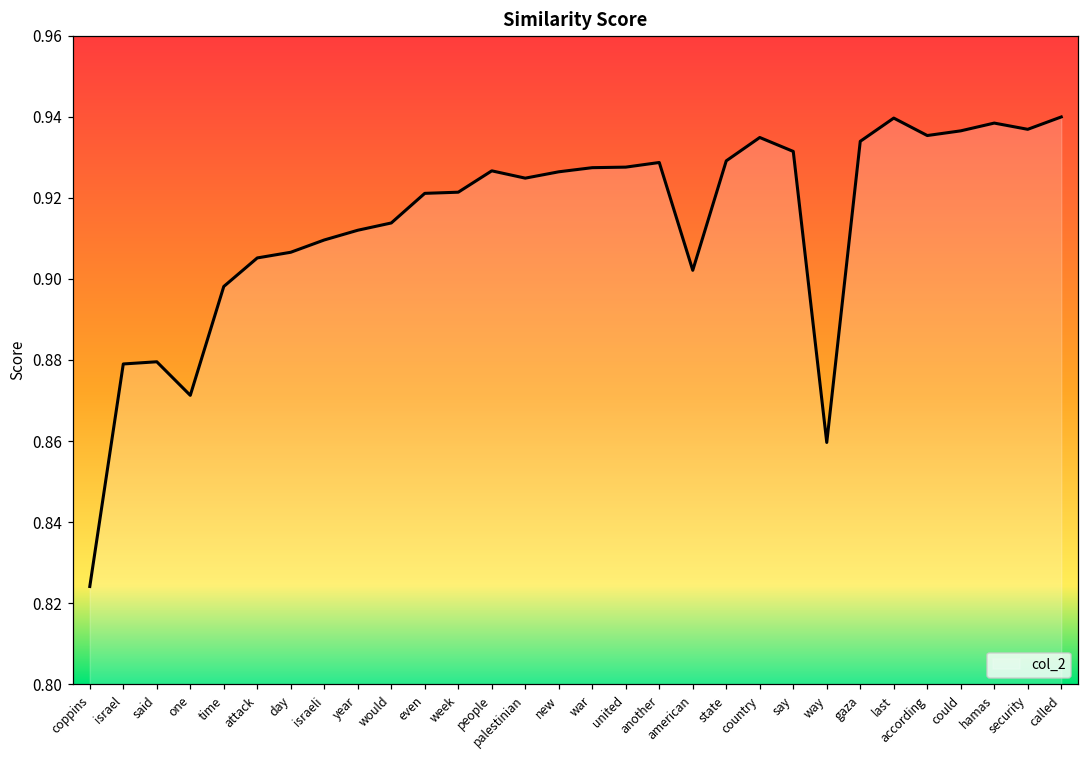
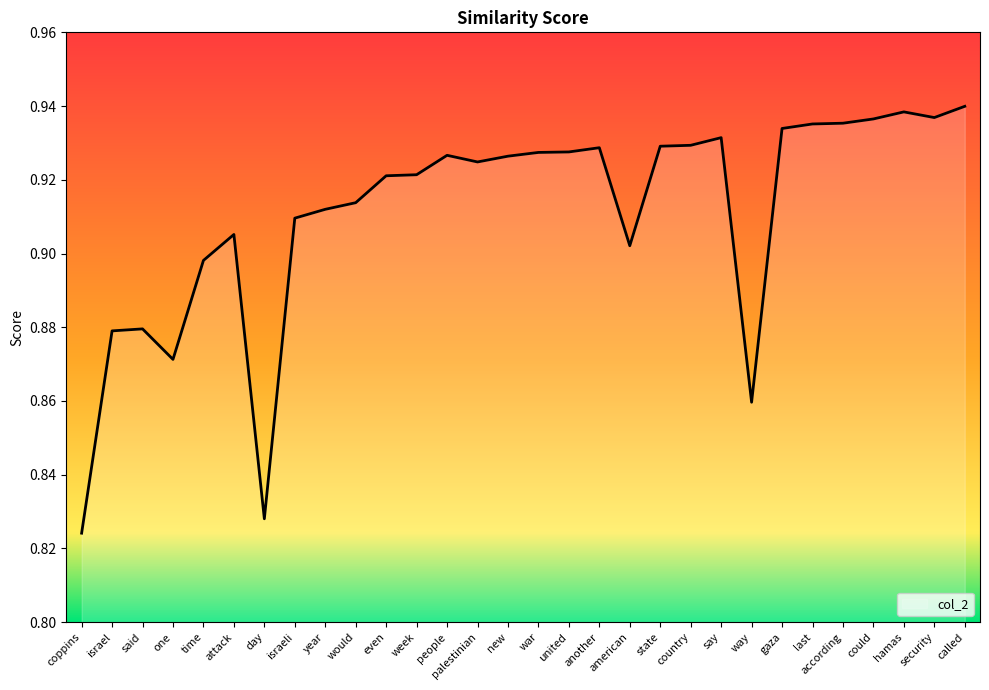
  {
    "coppins": 0.824,
    "israel": 0.879,
    "said": 0.880,
    "one": 0.871,
    "time": 0.898,
    "attack": 0.905,
-   "day": 0.907,
+   "day": 0.828,
    "israeli": 0.910,
    "year": 0.912,
    "would": 0.914,
    "even": 0.921,
    "week": 0.921,
    "people": 0.927,
    "palestinian": 0.925,
    "new": 0.926,
    "war": 0.927,
    "united": 0.928,
    "another": 0.929,
    "american": 0.902,
    "state": 0.929,
-   "country": 0.935,
+   "country": 0.929,
    "say": 0.931,
    "way": 0.860,
    "gaza": 0.934,
-   "last": 0.940,
+   "last": 0.935,
    "according": 0.935,
    "could": 0.937,
    "hamas": 0.938,
    "security": 0.937,
    "called": 0.940
  }
